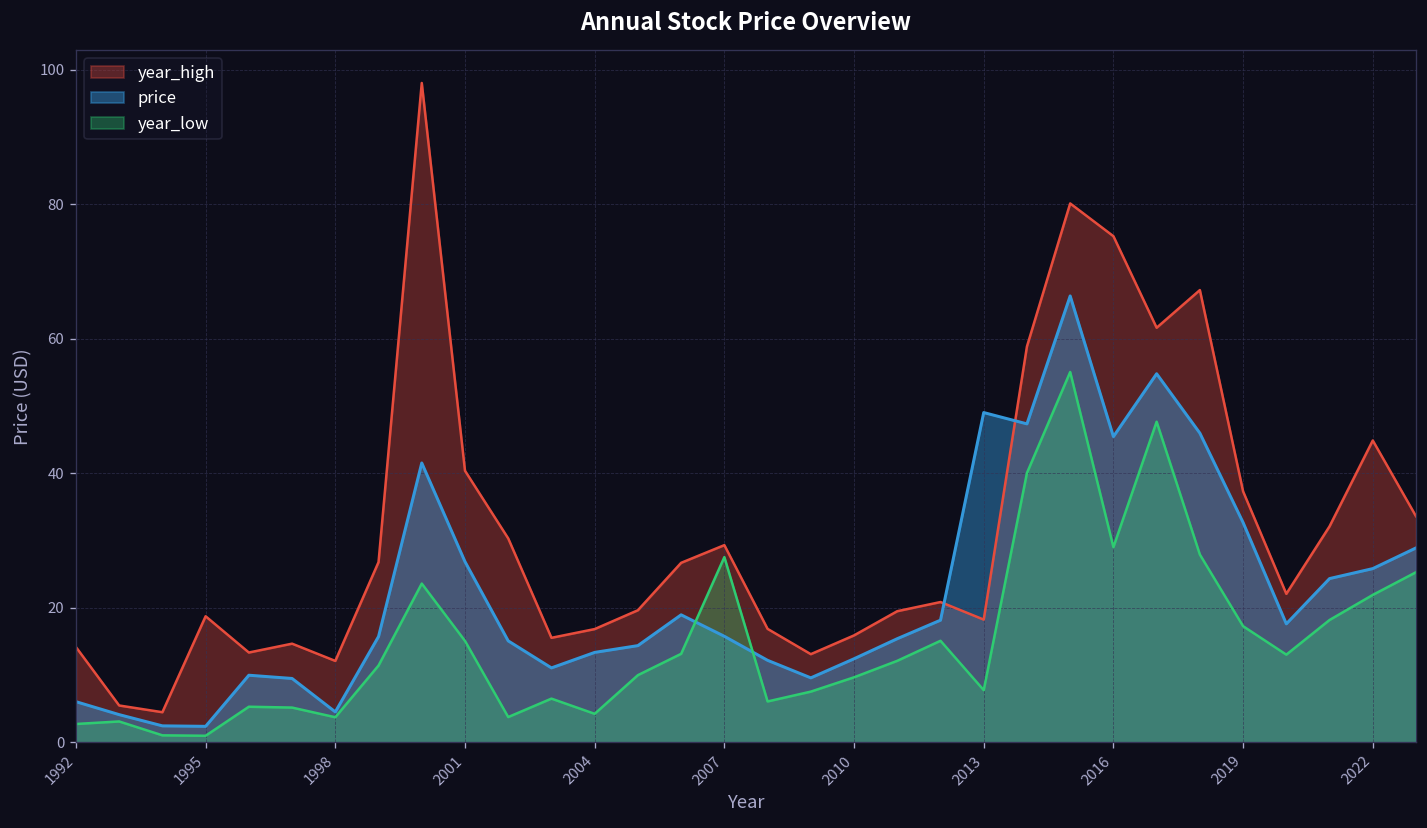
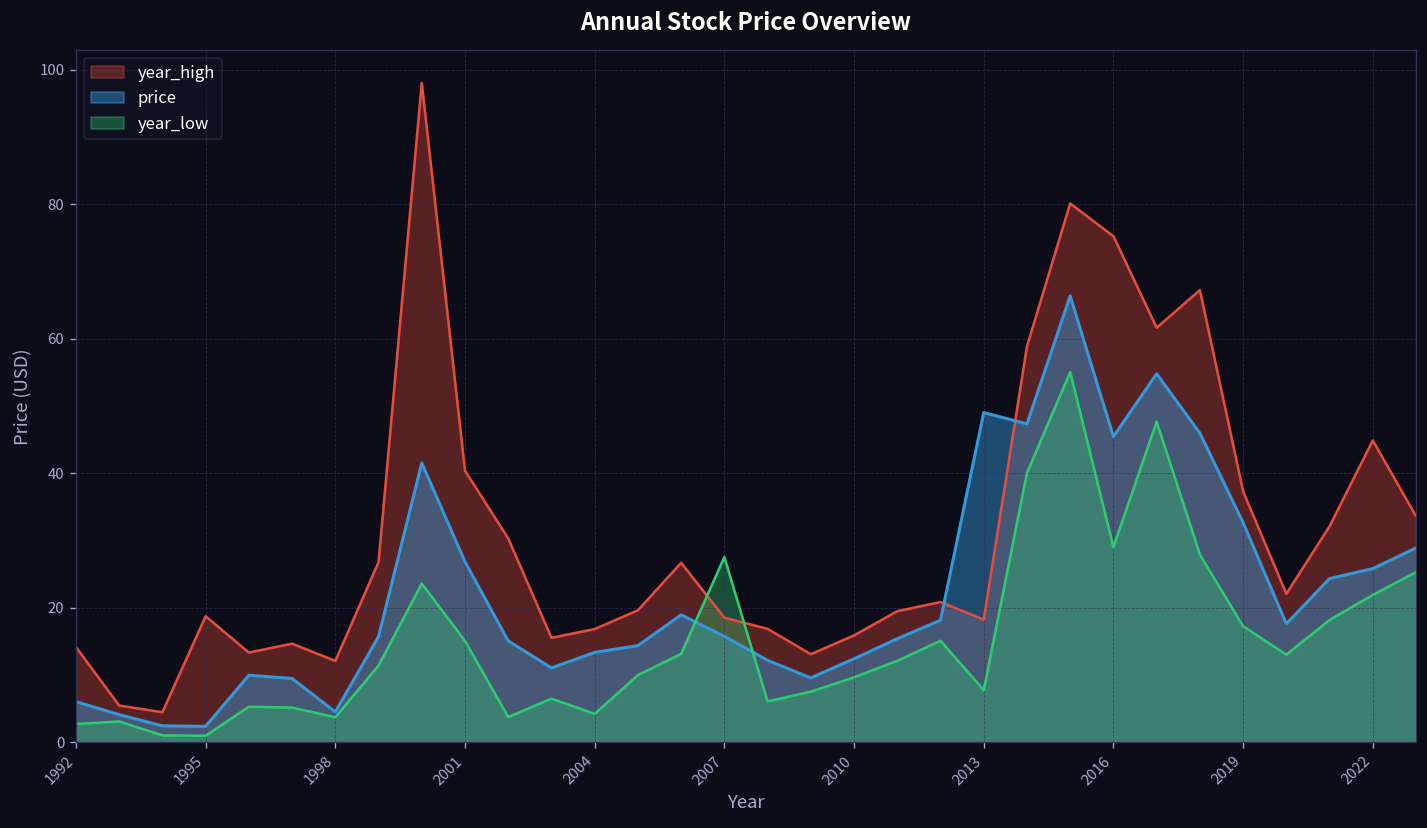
  {
    "year_high": {
      "1992": 14,
      "1995": 19,
      "1998": 12,
      "2001": 40,
      "2004": 17,
-     "2007": 29,
+     "2007": 19,
      "2010": 16,
      "2013": 18,
      "2016": 75,
      "2019": 37,
      "2022": 45
    },
    "price": {
      "1992": 6,
      "1995": 2,
      "1998": 5,
      "2001": 27,
      "2004": 13,
      "2007": 16,
      "2010": 12,
      "2013": 49,
      "2016": 45,
      "2019": 33,
      "2022": 26
    },
    "year_low": {
      "1992": 3,
      "1995": 1,
      "1998": 4,
      "2001": 15,
      "2004": 4,
      "2007": 28,
      "2010": 10,
      "2013": 8,
      "2016": 29,
      "2019": 17,
      "2022": 22
    }
  }
